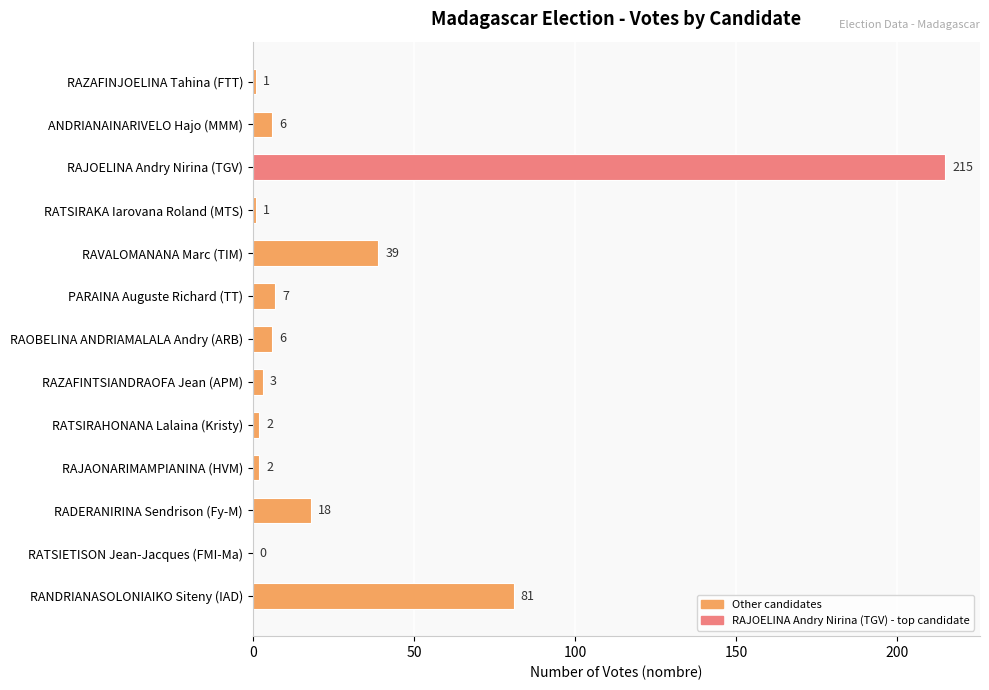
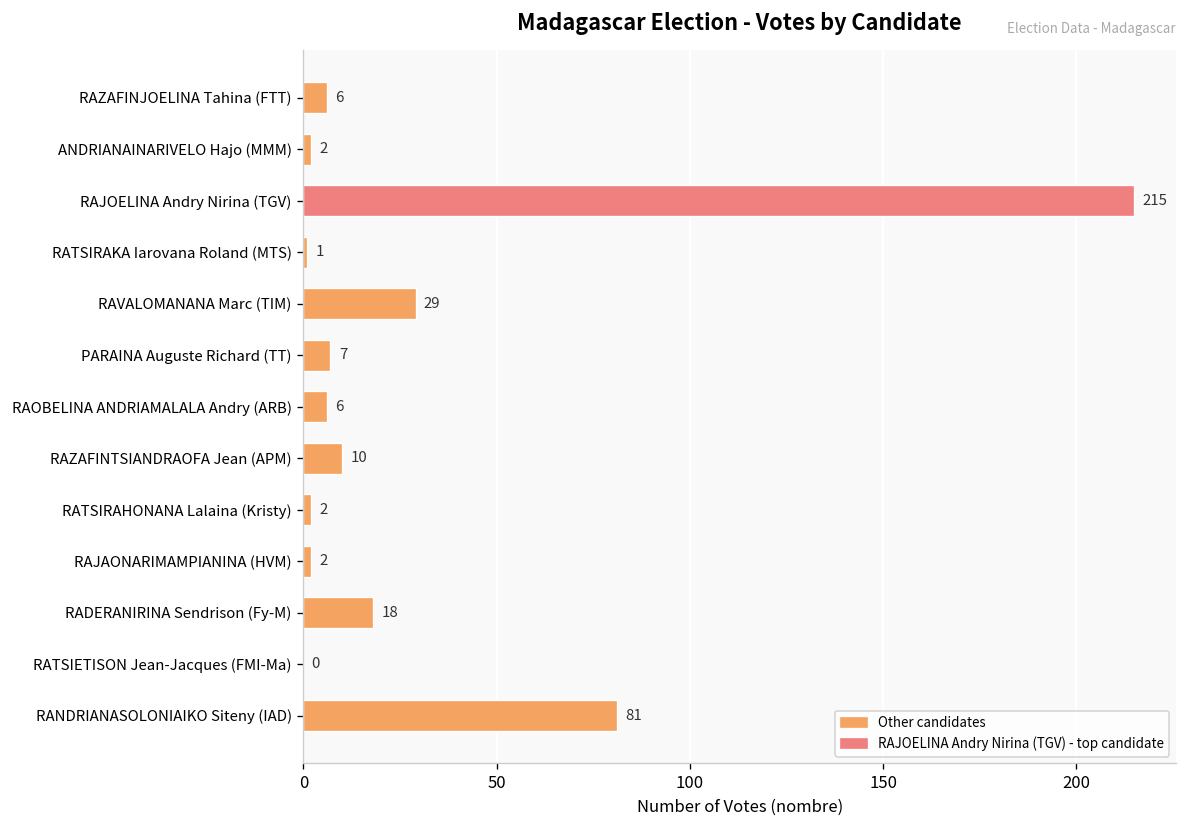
  {
-   "RAZAFINJOELINA Tahina (FTT)": 1,
-   "ANDRIANAINARIVELO Hajo (MMM)": 6,
+   "RAZAFINJOELINA Tahina (FTT)": 6,
+   "ANDRIANAINARIVELO Hajo (MMM)": 2,
    "RAJOELINA Andry Nirina (TGV)": 215,
    "RATSIRAKA Iarovana Roland (MTS)": 1,
-   "RAVALOMANANA Marc (TIM)": 39,
+   "RAVALOMANANA Marc (TIM)": 29,
    "PARAINA Auguste Richard (TT)": 7,
    "RAOBELINA ANDRIAMALALA Andry (ARB)": 6,
-   "RAZAFINTSIANDRAOFA Jean (APM)": 3,
+   "RAZAFINTSIANDRAOFA Jean (APM)": 10,
    "RATSIRAHONANA Lalaina (Kristy)": 2,
    "RAJAONARIMAMPIANINA (HVM)": 2,
    "RADERANIRINA Sendrison (Fy-M)": 18,
    "RATSIETISON Jean-Jacques (FMI-Ma)": 0,
    "RANDRIANASOLONIAIKO Siteny (IAD)": 81
  }
